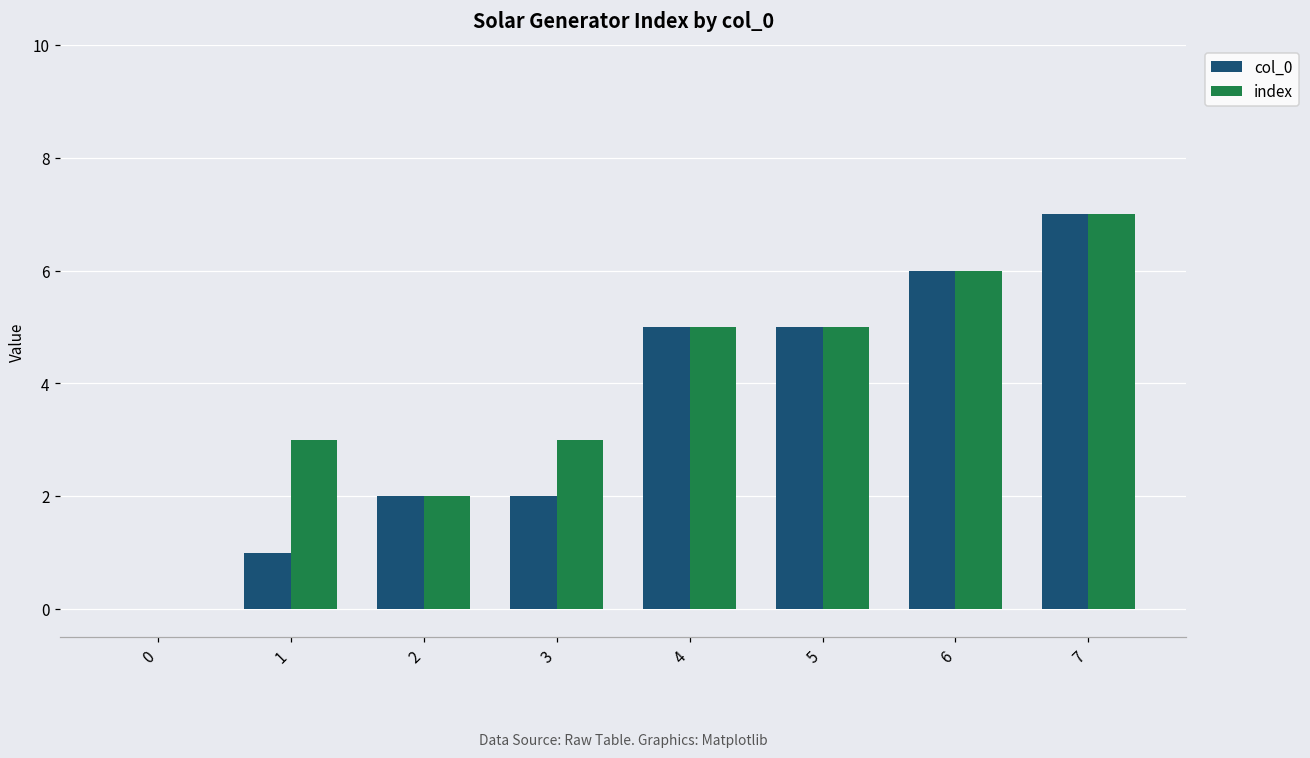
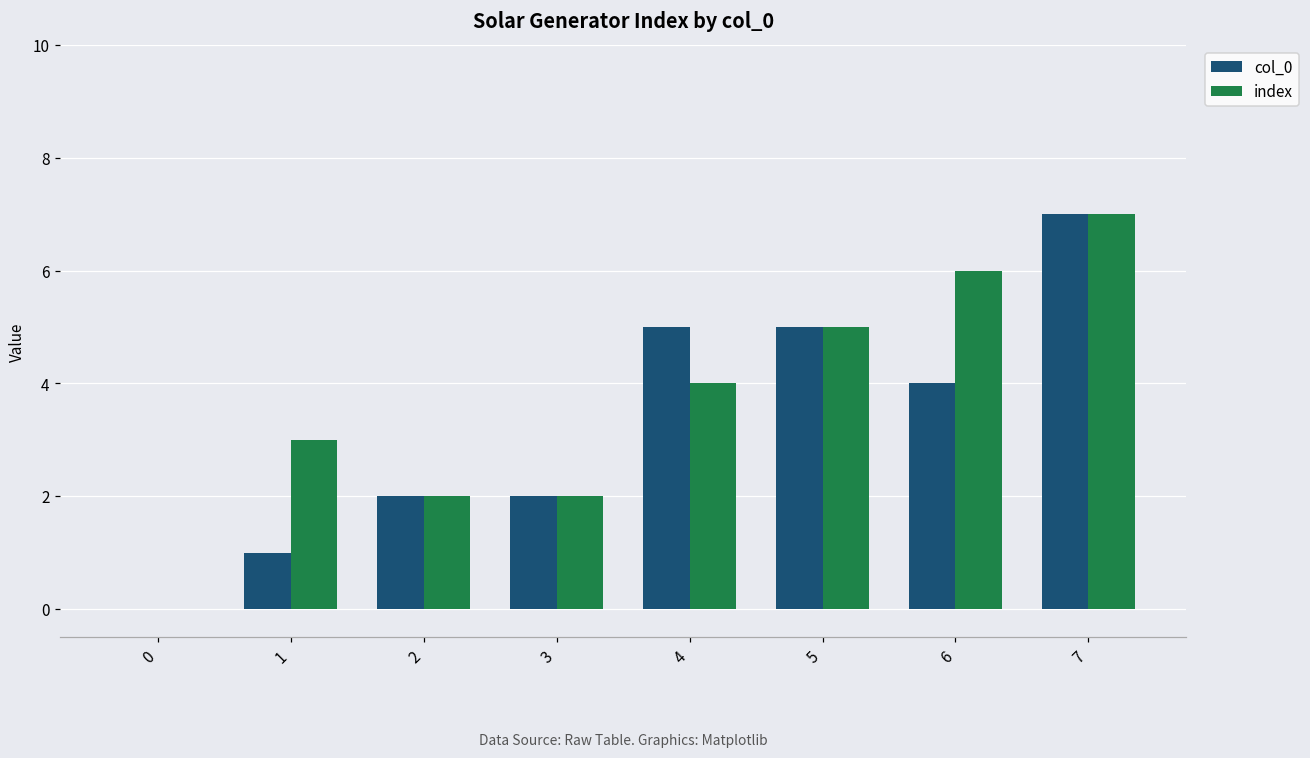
  {
    "col_0": {
      "0": 0,
      "1": 1,
      "2": 2,
      "3": 2,
      "4": 5,
      "5": 5,
-     "6": 6,
+     "6": 4,
      "7": 7
    },
    "index": {
      "0": 0,
      "1": 3,
      "2": 2,
-     "3": 3,
-     "4": 5,
+     "3": 2,
+     "4": 4,
      "5": 5,
      "6": 6,
      "7": 7
    }
  }
